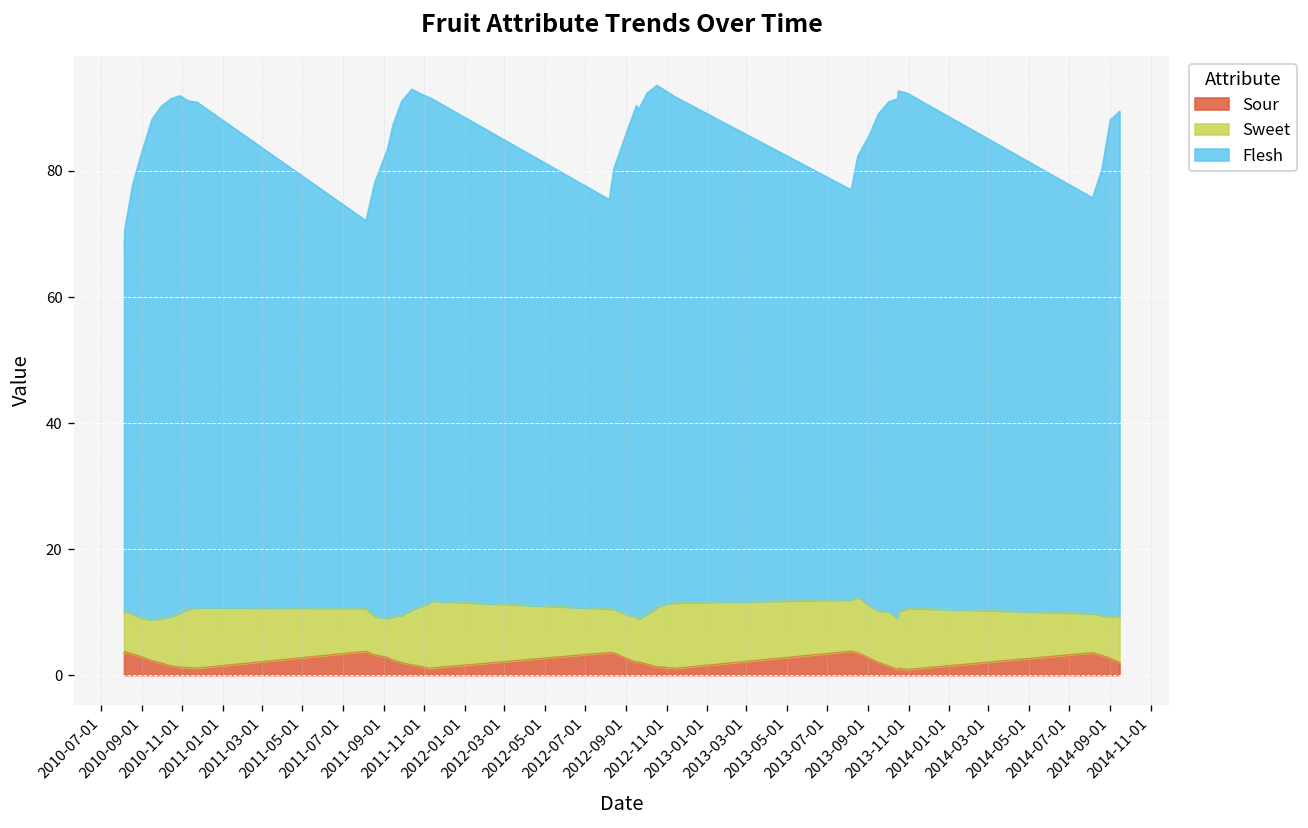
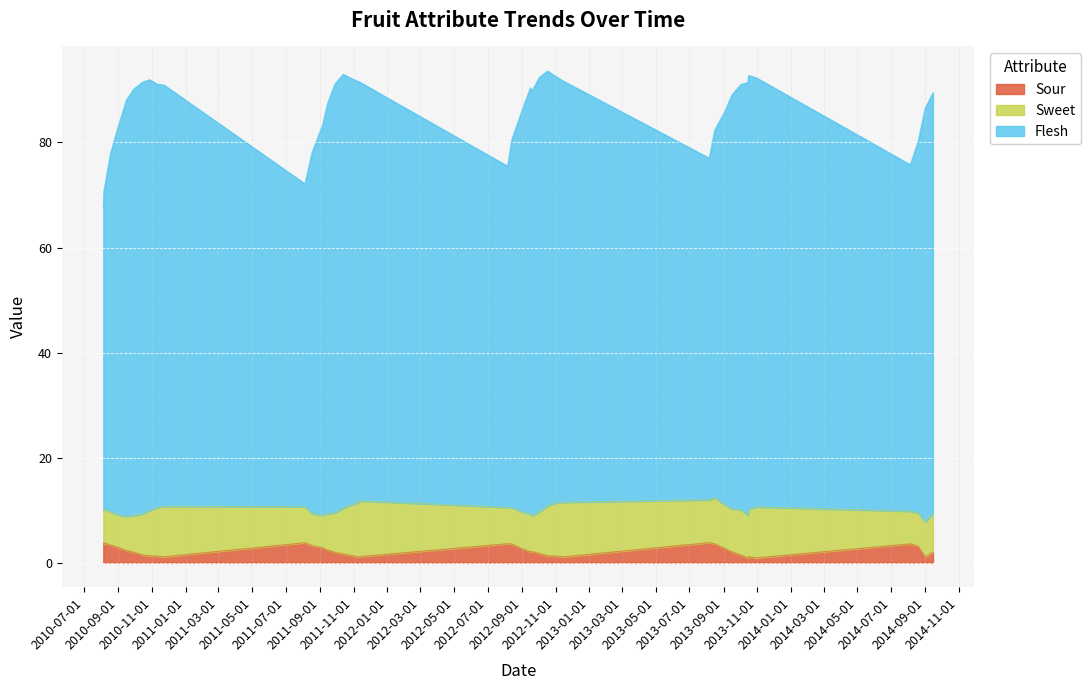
  {
    "Sour": {
-     "2014-09-01": 3
+     "2014-09-01": 1
    },
    "Sweet": {
      "2014-09-01": 7
    },
    "Flesh": {
      "2014-09-01": 79
    }
  }
